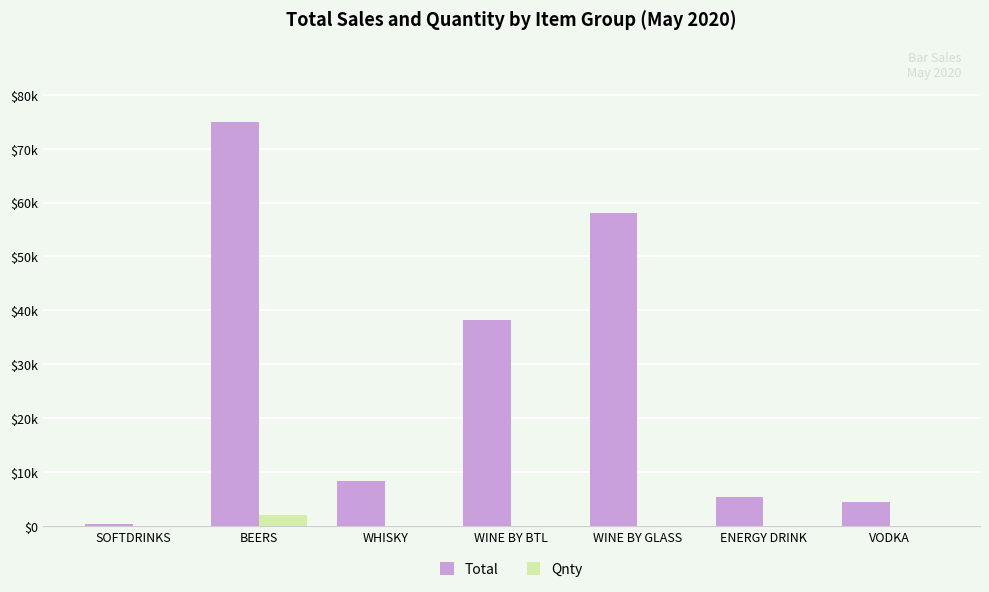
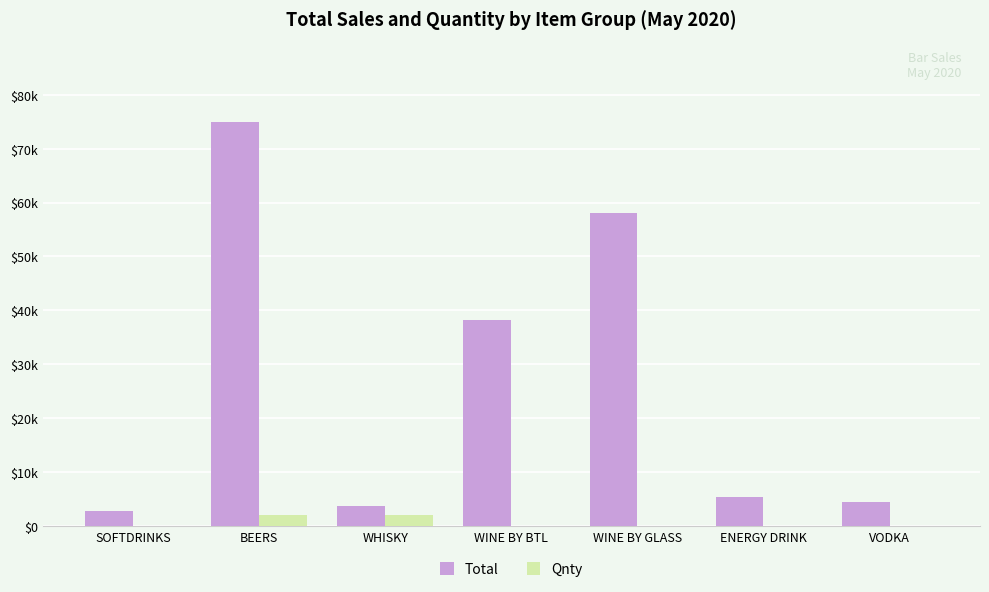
  {
    "Total": {
-     "SOFTDRINKS": "$0",
+     "SOFTDRINKS": "$3000",
      "BEERS": "$75000",
-     "WHISKY": "$8000",
+     "WHISKY": "$4000",
      "WINE BY BTL": "$38000",
      "WINE BY GLASS": "$58000",
      "ENERGY DRINK": "$5000",
      "VODKA": "$5000"
    },
    "Qnty": {
      "BEERS": "$2000",
-     "WHISKY": "$0"
+     "WHISKY": "$2000"
    }
  }
